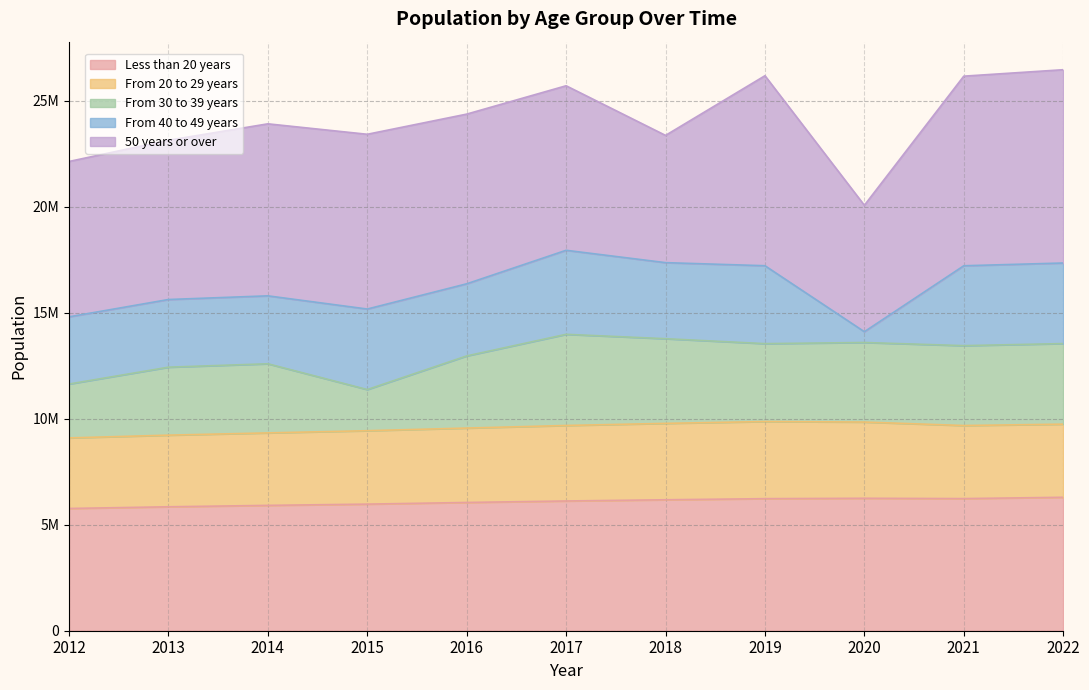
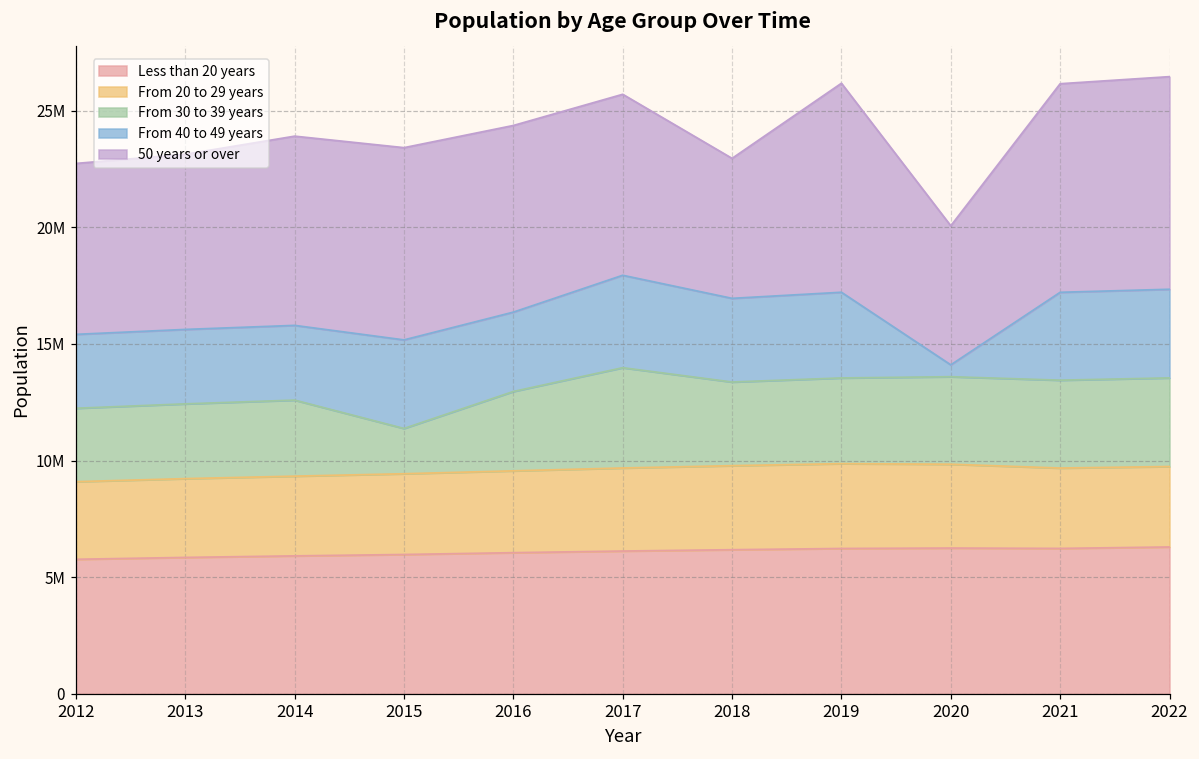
  {
    "From 30 to 39 years": {
-     "2012": 2500000,
+     "2012": 3100000,
      "2013": 3200000,
      "2014": 3300000,
      "2015": 1900000,
      "2016": 3400000,
      "2017": 4300000,
-     "2018": 4000000,
+     "2018": 3600000,
      "2019": 3700000,
      "2020": 3800000,
      "2021": 3800000,
      "2022": 3800000
    },
    "From 40 to 49 years": {
      "2012": 3200000,
      "2013": 3200000,
      "2014": 3200000,
      "2015": 3800000,
      "2016": 3400000,
      "2017": 4000000,
      "2018": 3600000,
      "2019": 3700000,
      "2020": 500000,
      "2021": 3800000,
      "2022": 3800000
    },
    "50 years or over": {
      "2012": 7300000,
      "2014": 8100000,
      "2015": 8200000,
      "2016": 8000000,
      "2017": 7800000,
      "2018": 6000000,
      "2019": 9000000,
      "2020": 6000000,
      "2021": 8900000,
      "2022": 9100000
    }
  }
